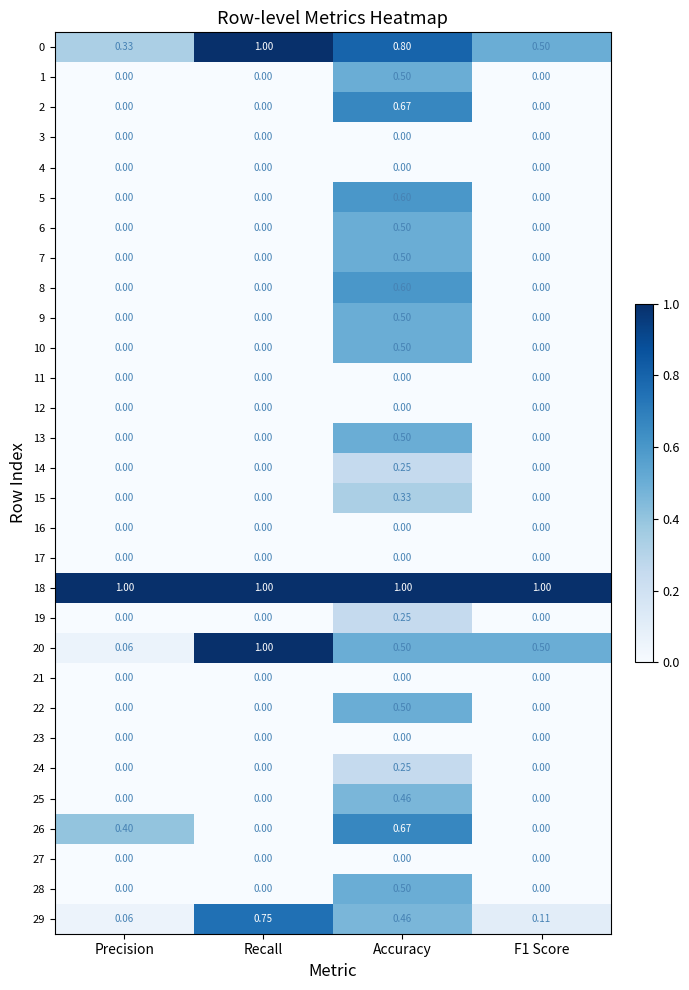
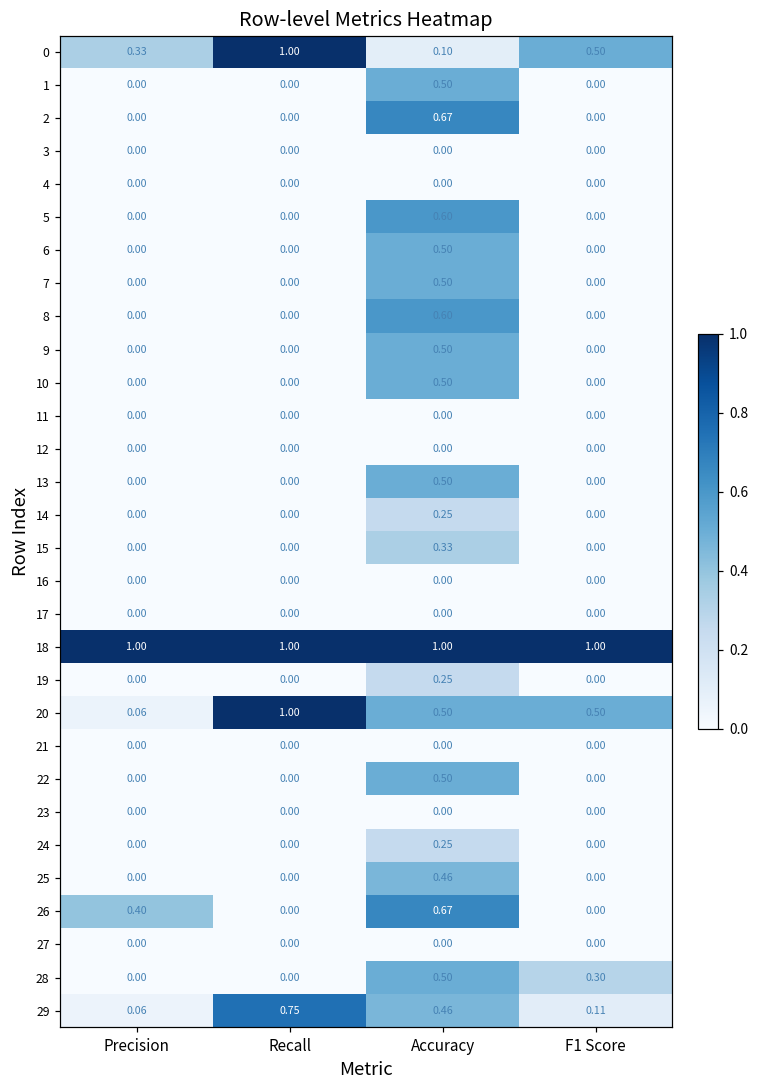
  {
    "0": {
      "Precision": 0.33,
      "Recall": 1.00,
-     "Accuracy": 0.80
+     "Accuracy": 0.10
    },
    "1": {
      "Precision": 0.00,
      "Recall": 0.00,
      "F1 Score": 0.00
    },
    "2": {
      "Precision": 0.00,
      "Recall": 0.00,
      "Accuracy": 0.67,
      "F1 Score": 0.00
    },
    "3": {
      "Precision": 0.00,
      "Recall": 0.00,
      "Accuracy": 0.00,
      "F1 Score": 0.00
    },
    "4": {
      "Precision": 0.00,
      "Recall": 0.00,
      "Accuracy": 0.00,
      "F1 Score": 0.00
    },
    "5": {
      "Precision": 0.00,
      "Recall": 0.00,
      "F1 Score": 0.00
    },
    "6": {
      "Precision": 0.00,
      "Recall": 0.00,
      "F1 Score": 0.00
    },
    "7": {
      "Precision": 0.00,
      "Recall": 0.00,
      "F1 Score": 0.00
    },
    "8": {
      "Precision": 0.00,
      "Recall": 0.00,
      "F1 Score": 0.00
    },
    "9": {
      "Precision": 0.00,
      "Recall": 0.00,
      "F1 Score": 0.00
    },
    "10": {
      "Precision": 0.00,
      "Recall": 0.00,
      "F1 Score": 0.00
    },
    "11": {
      "Precision": 0.00,
      "Recall": 0.00,
      "Accuracy": 0.00,
      "F1 Score": 0.00
    },
    "12": {
      "Precision": 0.00,
      "Recall": 0.00,
      "Accuracy": 0.00,
      "F1 Score": 0.00
    },
    "13": {
      "Precision": 0.00,
      "Recall": 0.00,
      "F1 Score": 0.00
    },
    "14": {
      "Precision": 0.00,
      "Recall": 0.00,
      "Accuracy": 0.25,
      "F1 Score": 0.00
    },
    "15": {
      "Precision": 0.00,
      "Recall": 0.00,
      "Accuracy": 0.33,
      "F1 Score": 0.00
    },
    "16": {
      "Precision": 0.00,
      "Recall": 0.00,
      "Accuracy": 0.00,
      "F1 Score": 0.00
    },
    "17": {
      "Precision": 0.00,
      "Recall": 0.00,
      "Accuracy": 0.00,
      "F1 Score": 0.00
    },
    "18": {
      "Precision": 1.00,
      "Recall": 1.00,
      "Accuracy": 1.00,
      "F1 Score": 1.00
    },
    "19": {
      "Precision": 0.00,
      "Recall": 0.00,
      "Accuracy": 0.25,
      "F1 Score": 0.00
    },
    "20": {
      "Precision": 0.06,
      "Recall": 1.00
    },
    "21": {
      "Precision": 0.00,
      "Recall": 0.00,
      "Accuracy": 0.00,
      "F1 Score": 0.00
    },
    "22": {
      "Precision": 0.00,
      "Recall": 0.00,
      "F1 Score": 0.00
    },
    "23": {
      "Precision": 0.00,
      "Recall": 0.00,
      "Accuracy": 0.00,
      "F1 Score": 0.00
    },
    "24": {
      "Precision": 0.00,
      "Recall": 0.00,
      "Accuracy": 0.25,
      "F1 Score": 0.00
    },
    "25": {
      "Precision": 0.00,
      "Recall": 0.00,
      "Accuracy": 0.46,
      "F1 Score": 0.00
    },
    "26": {
      "Precision": 0.40,
      "Recall": 0.00,
      "Accuracy": 0.67,
      "F1 Score": 0.00
    },
    "27": {
      "Precision": 0.00,
      "Recall": 0.00,
      "Accuracy": 0.00,
      "F1 Score": 0.00
    },
    "28": {
      "Precision": 0.00,
      "Recall": 0.00,
-     "F1 Score": 0.00
+     "F1 Score": 0.30
    },
    "29": {
      "Precision": 0.06,
      "Recall": 0.75,
      "Accuracy": 0.46,
      "F1 Score": 0.11
    }
  }
